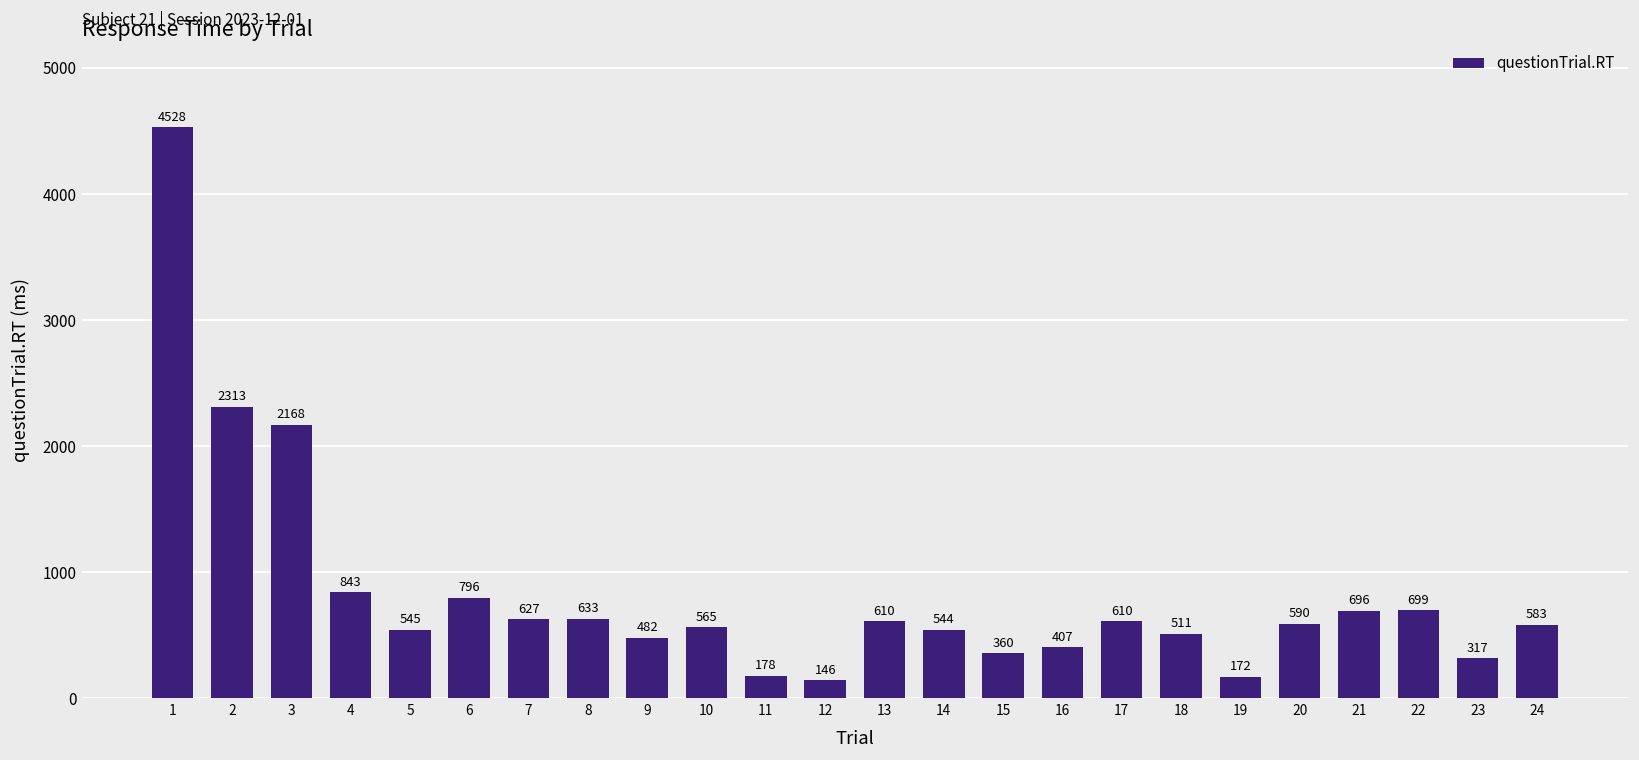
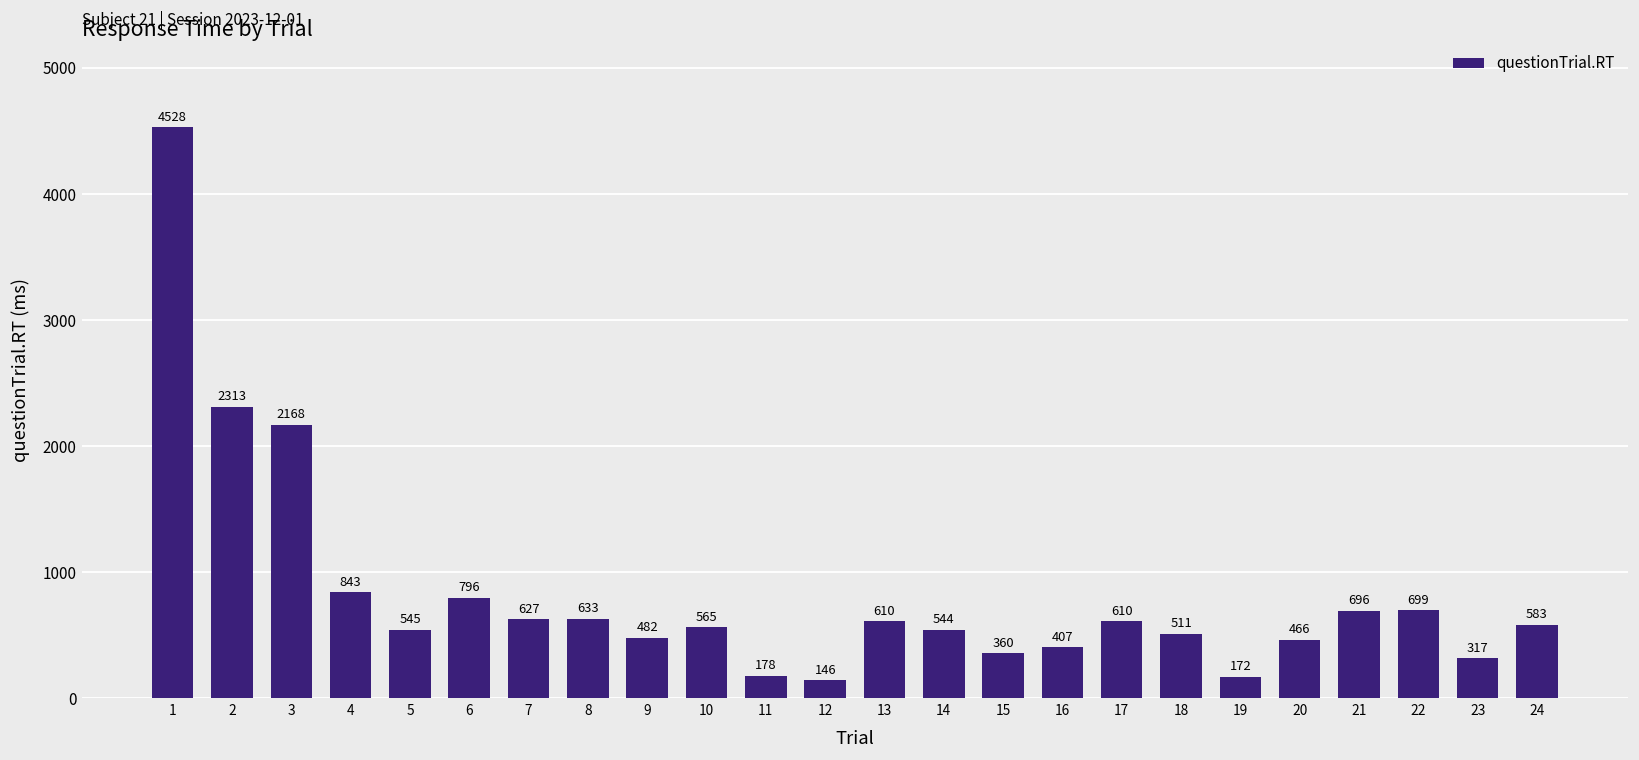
  {
    "1": 4528,
    "2": 2313,
    "3": 2168,
    "4": 843,
    "5": 545,
    "6": 796,
    "7": 627,
    "8": 633,
    "9": 482,
    "10": 565,
    "11": 178,
    "12": 146,
    "13": 610,
    "14": 544,
    "15": 360,
    "16": 407,
    "17": 610,
    "18": 511,
    "19": 172,
-   "20": 590,
+   "20": 466,
    "21": 696,
    "22": 699,
    "23": 317,
    "24": 583
  }
